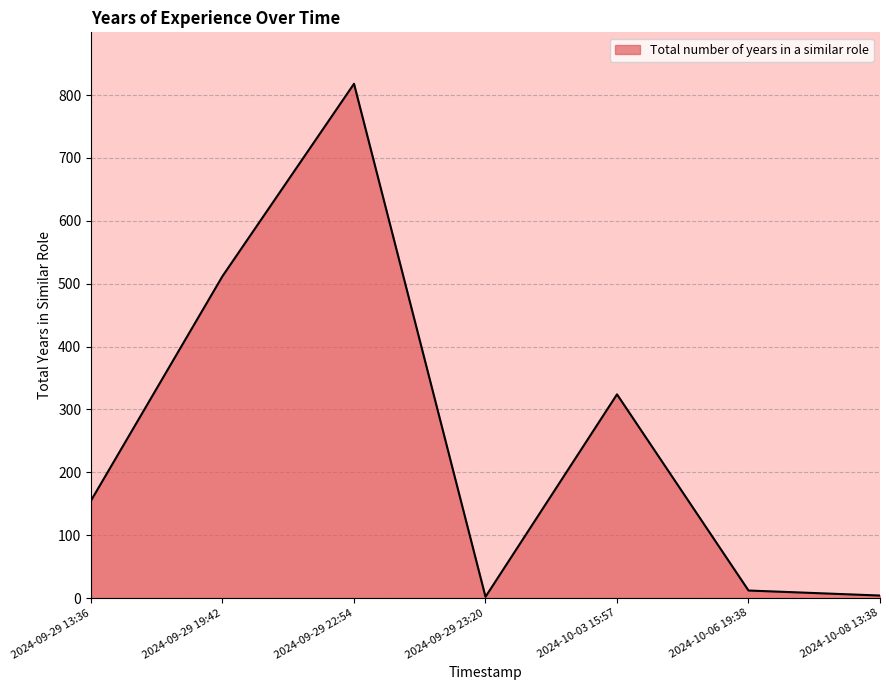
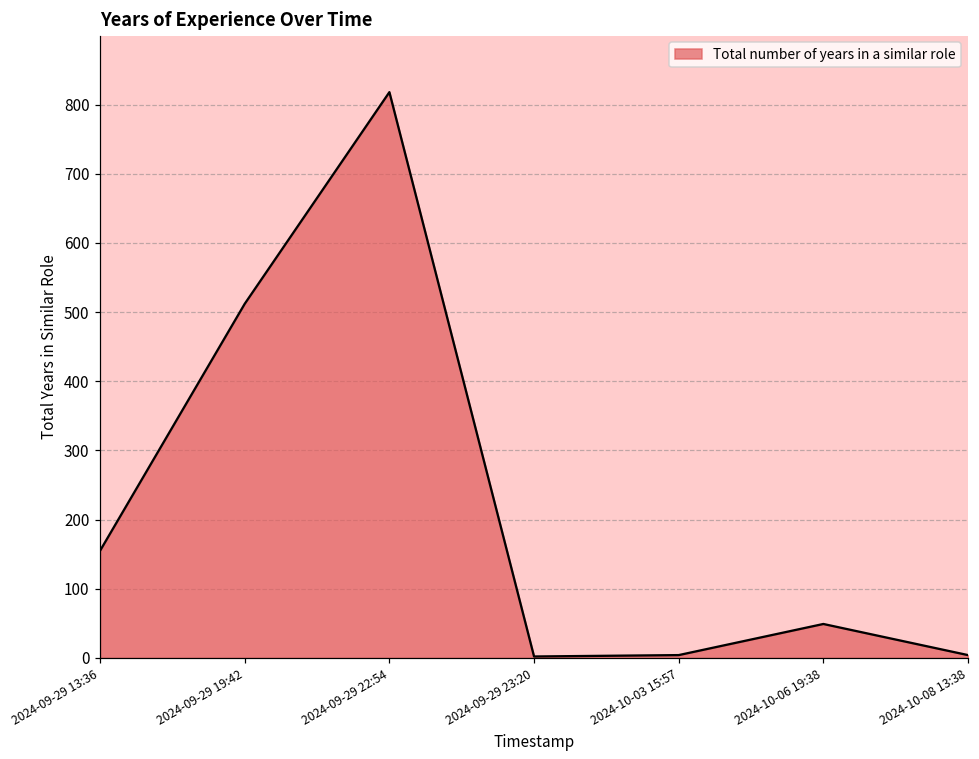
  {
    "2024-09-29 13:36": 160,
    "2024-09-29 19:42": 510,
    "2024-09-29 22:54": 820,
    "2024-09-29 23:20": 0,
-   "2024-10-03 15:57": 320,
-   "2024-10-06 19:38": 10,
+   "2024-10-03 15:57": 0,
+   "2024-10-06 19:38": 50,
    "2024-10-08 13:38": 0
  }
